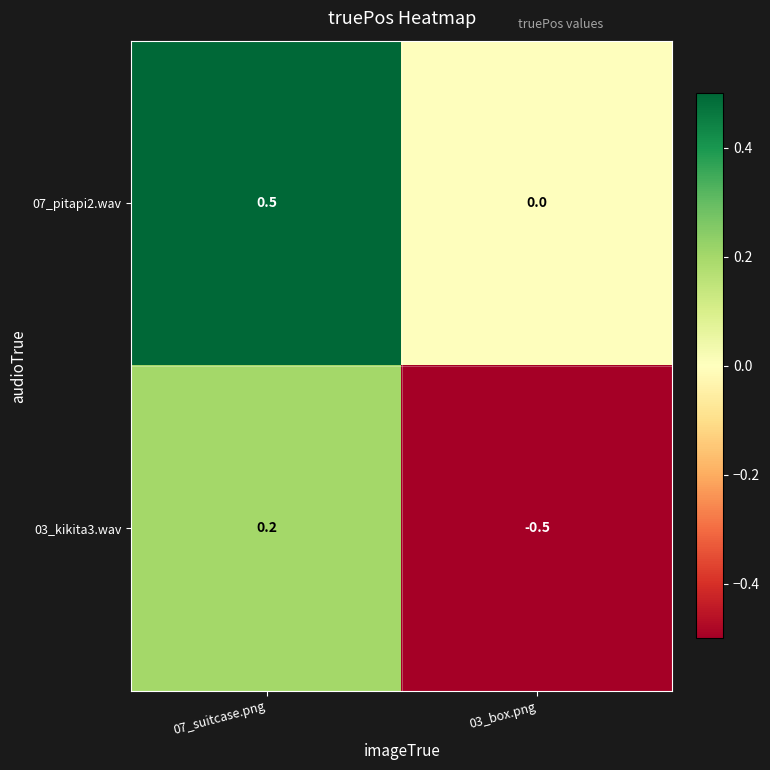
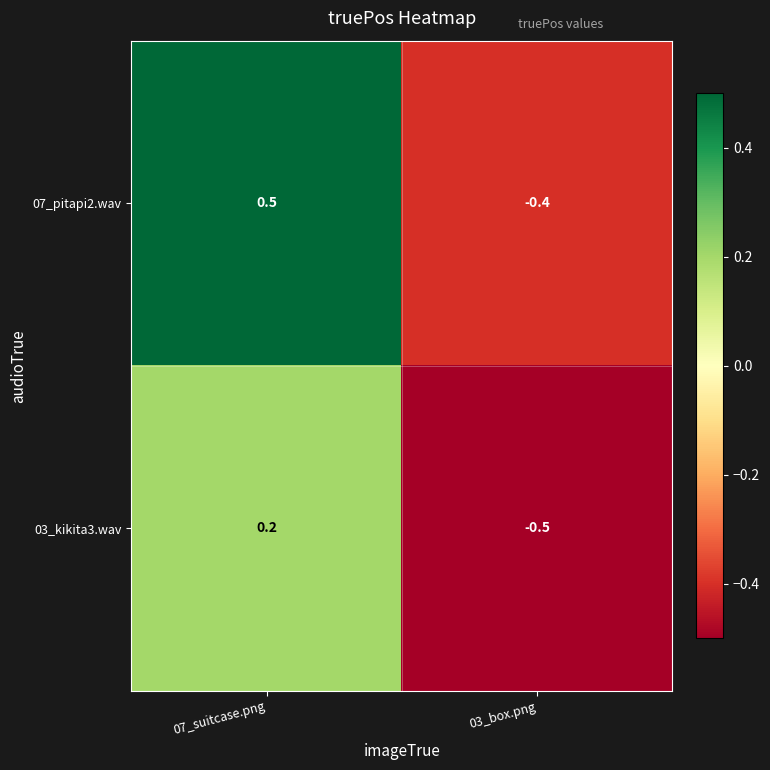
  {
    "07_pitapi2.wav": {
      "07_suitcase.png": 0.5,
-     "03_box.png": 0.0
+     "03_box.png": -0.4
    },
    "03_kikita3.wav": {
      "07_suitcase.png": 0.2,
      "03_box.png": -0.5
    }
  }
